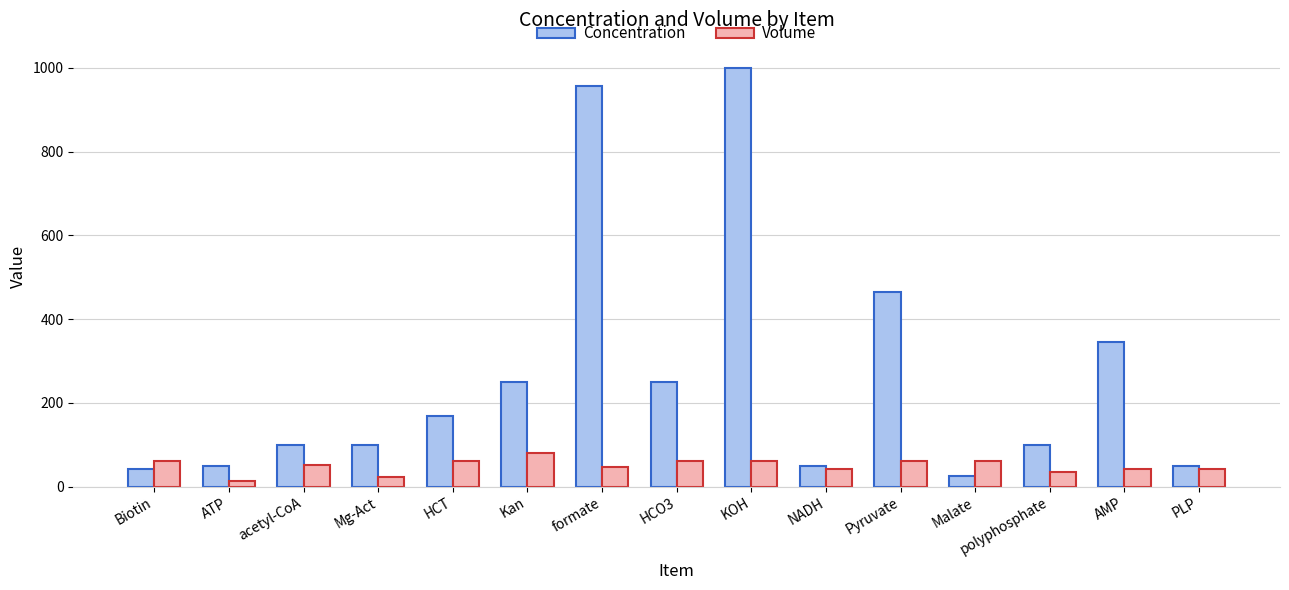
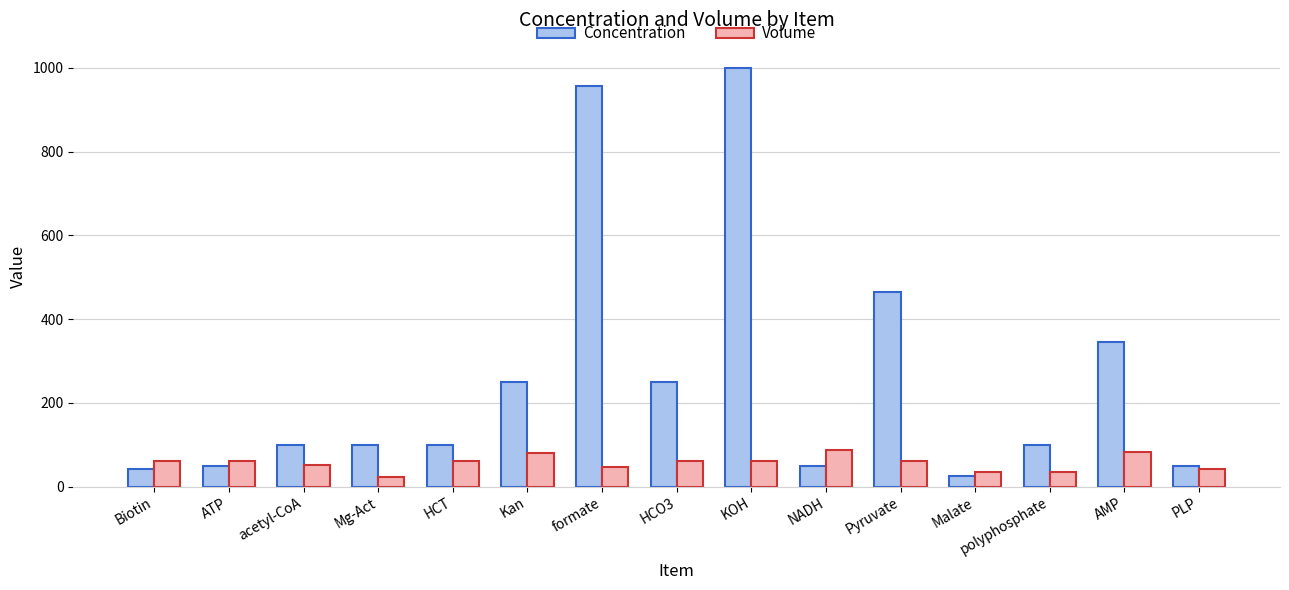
  {
    "Concentration": {
      "Biotin": 40,
      "ATP": 50,
      "acetyl-CoA": 100,
      "Mg-Act": 100,
-     "HCT": 170,
+     "HCT": 100,
      "Kan": 250,
      "formate": 960,
      "HCO3": 250,
      "KOH": 1000,
      "NADH": 50,
      "Pyruvate": 470,
      "Malate": 30,
      "polyphosphate": 100,
      "AMP": 340,
      "PLP": 50
    },
    "Volume": {
      "Biotin": 60,
-     "ATP": 10,
+     "ATP": 60,
      "acetyl-CoA": 50,
      "Mg-Act": 20,
      "HCT": 60,
      "Kan": 80,
      "formate": 50,
      "HCO3": 60,
      "KOH": 60,
-     "NADH": 40,
+     "NADH": 90,
      "Pyruvate": 60,
-     "Malate": 60,
+     "Malate": 30,
      "polyphosphate": 40,
-     "AMP": 40,
+     "AMP": 80,
      "PLP": 40
    }
  }
